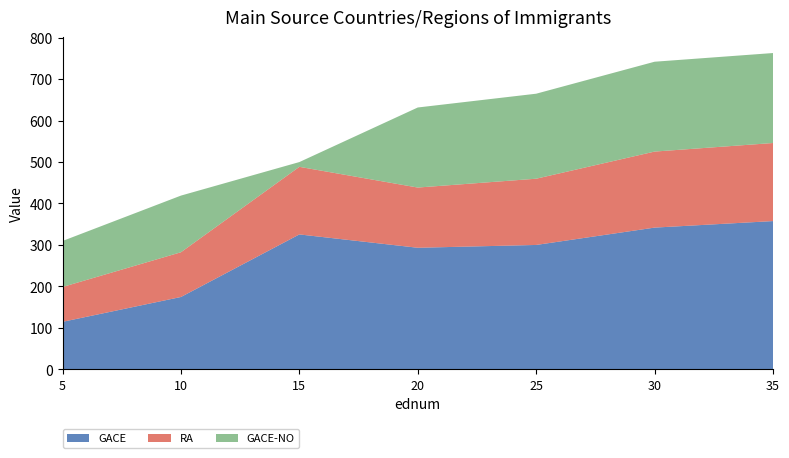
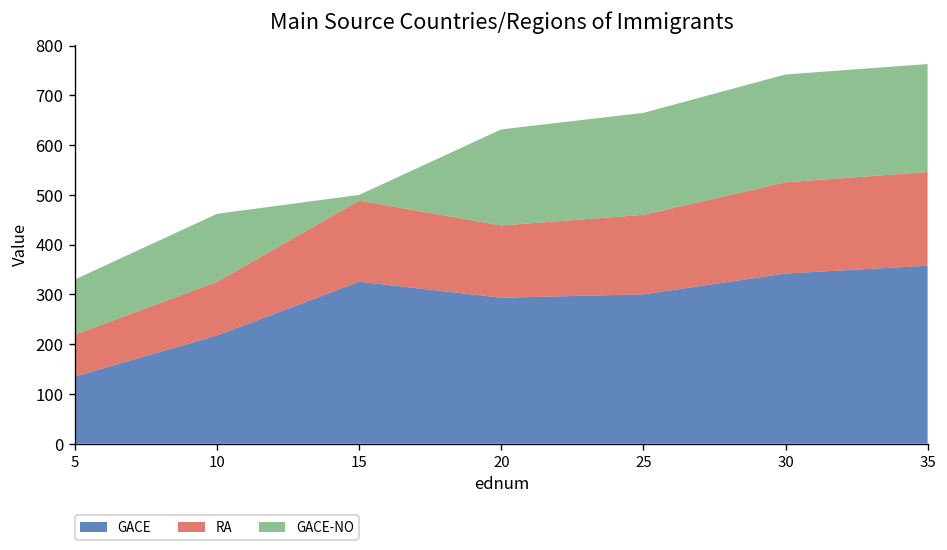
  {
    "GACE": {
-     "5": 110,
-     "10": 170,
+     "5": 140,
+     "10": 220,
      "15": 330,
      "20": 290,
      "25": 300,
      "30": 340,
      "35": 360
    },
    "RA": {
      "5": 80,
      "10": 110,
      "15": 160,
      "20": 150,
      "25": 160,
      "30": 180,
      "35": 190
    },
    "GACE-NO": {
      "5": 110,
      "10": 140,
      "15": 10,
      "20": 190,
      "25": 210,
      "30": 220,
      "35": 220
    }
  }
